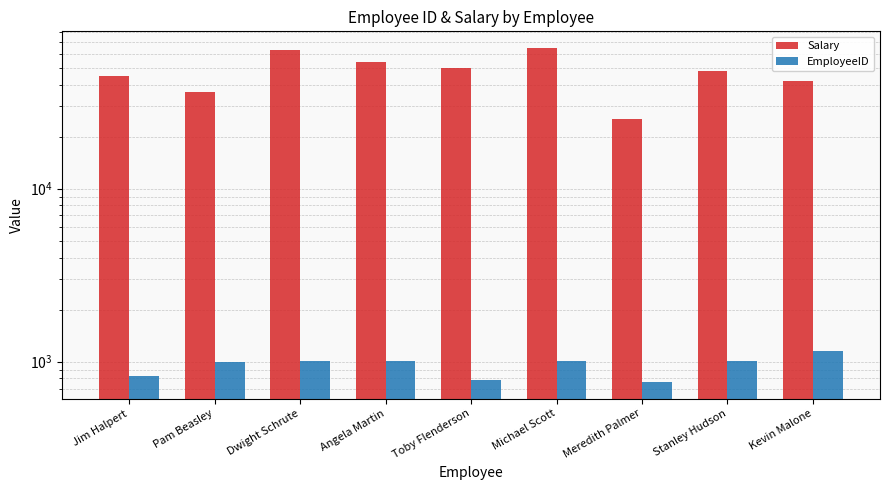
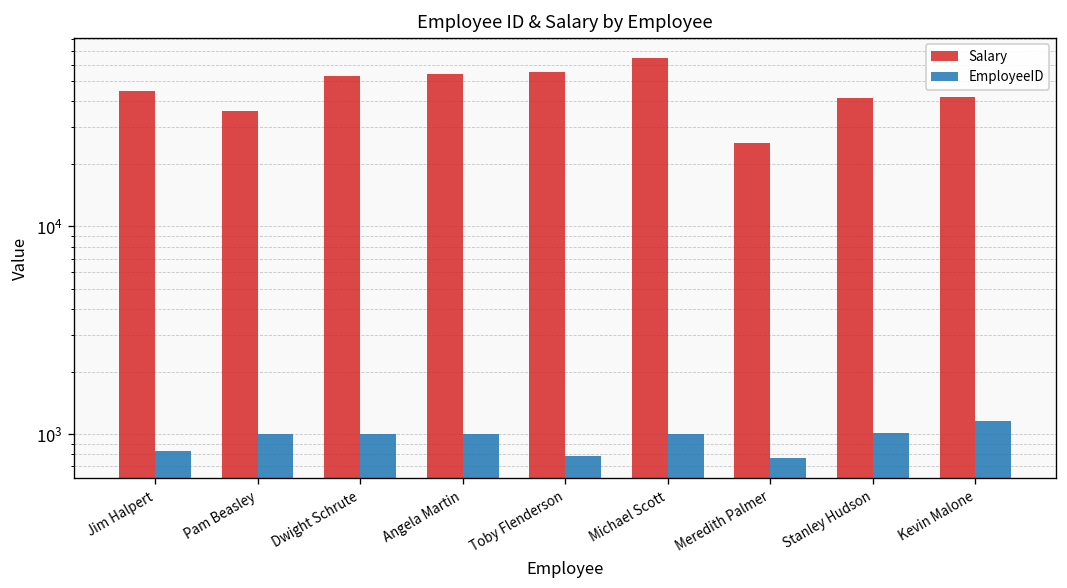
  {
    "Salary": {
      "Jim Halpert": 45000,
      "Pam Beasley": 36000,
-     "Dwight Schrute": 63000,
+     "Dwight Schrute": 53000,
      "Angela Martin": 54000,
-     "Toby Flenderson": 50000,
+     "Toby Flenderson": 56000,
      "Michael Scott": 65000,
      "Meredith Palmer": 25000,
-     "Stanley Hudson": 48000,
+     "Stanley Hudson": 42000,
      "Kevin Malone": 42000
    },
    "EmployeeID": {
      "Jim Halpert": 800,
      "Pam Beasley": 1000,
      "Dwight Schrute": 1000,
      "Angela Martin": 1000,
      "Toby Flenderson": 800,
      "Michael Scott": 1000,
      "Meredith Palmer": 800,
      "Stanley Hudson": 1000,
      "Kevin Malone": 1200
    }
  }
